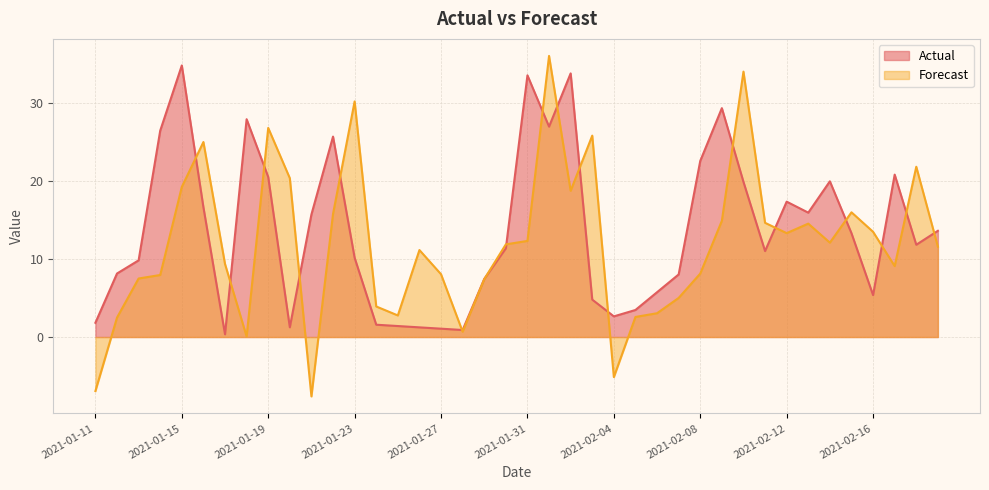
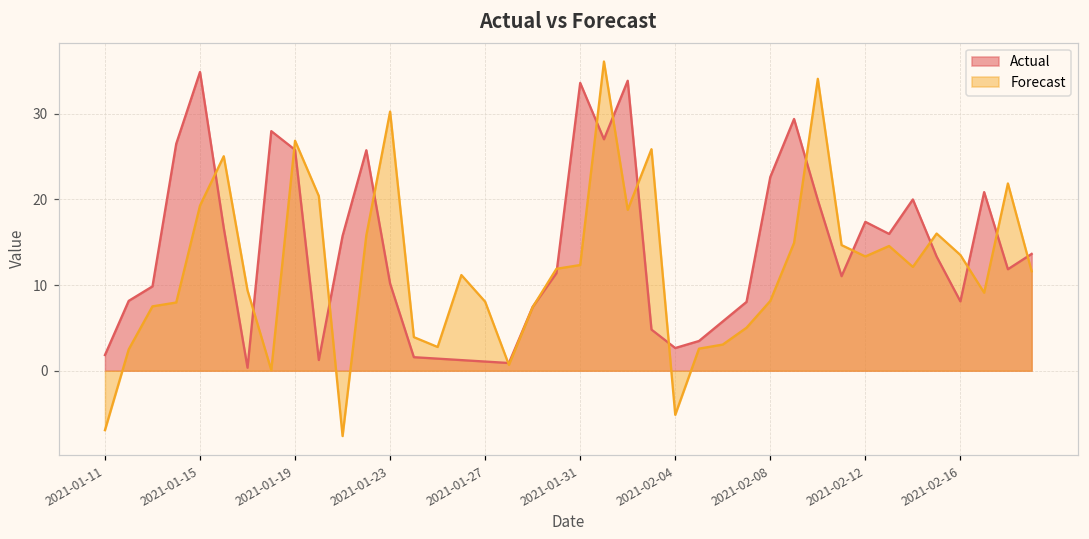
  {
    "Actual": {
      "2021-01-11": 2,
      "2021-01-15": 35,
-     "2021-01-19": 21,
+     "2021-01-19": 26,
      "2021-01-23": 10,
      "2021-01-27": 1,
      "2021-01-31": 34,
      "2021-02-04": 3,
      "2021-02-08": 23,
      "2021-02-12": 17,
-     "2021-02-16": 5
+     "2021-02-16": 8
    }
  }
